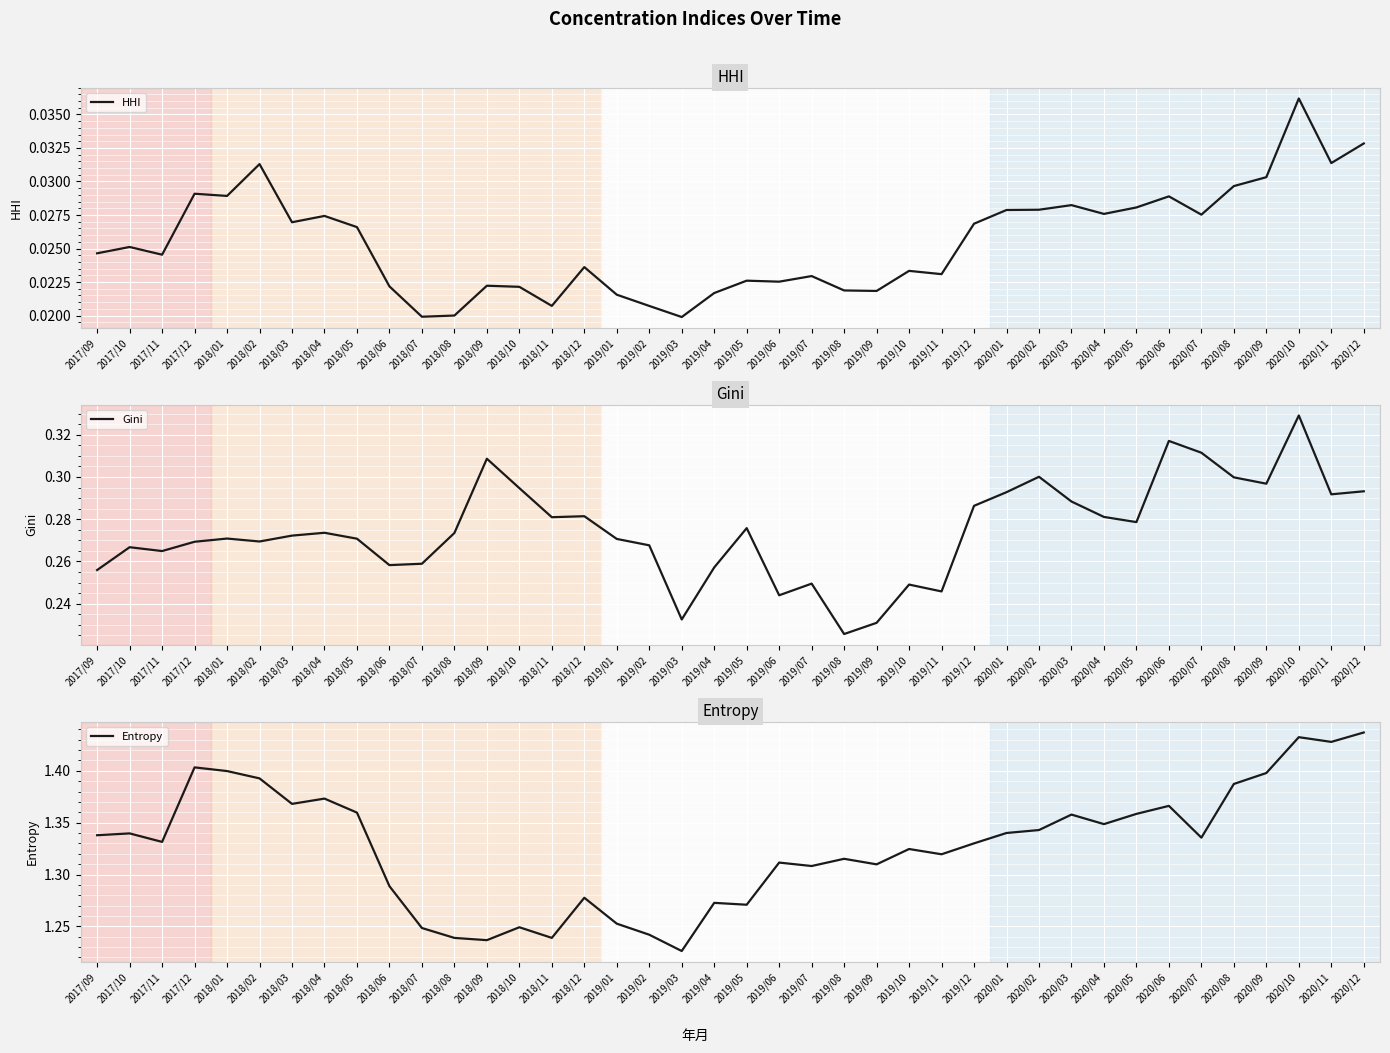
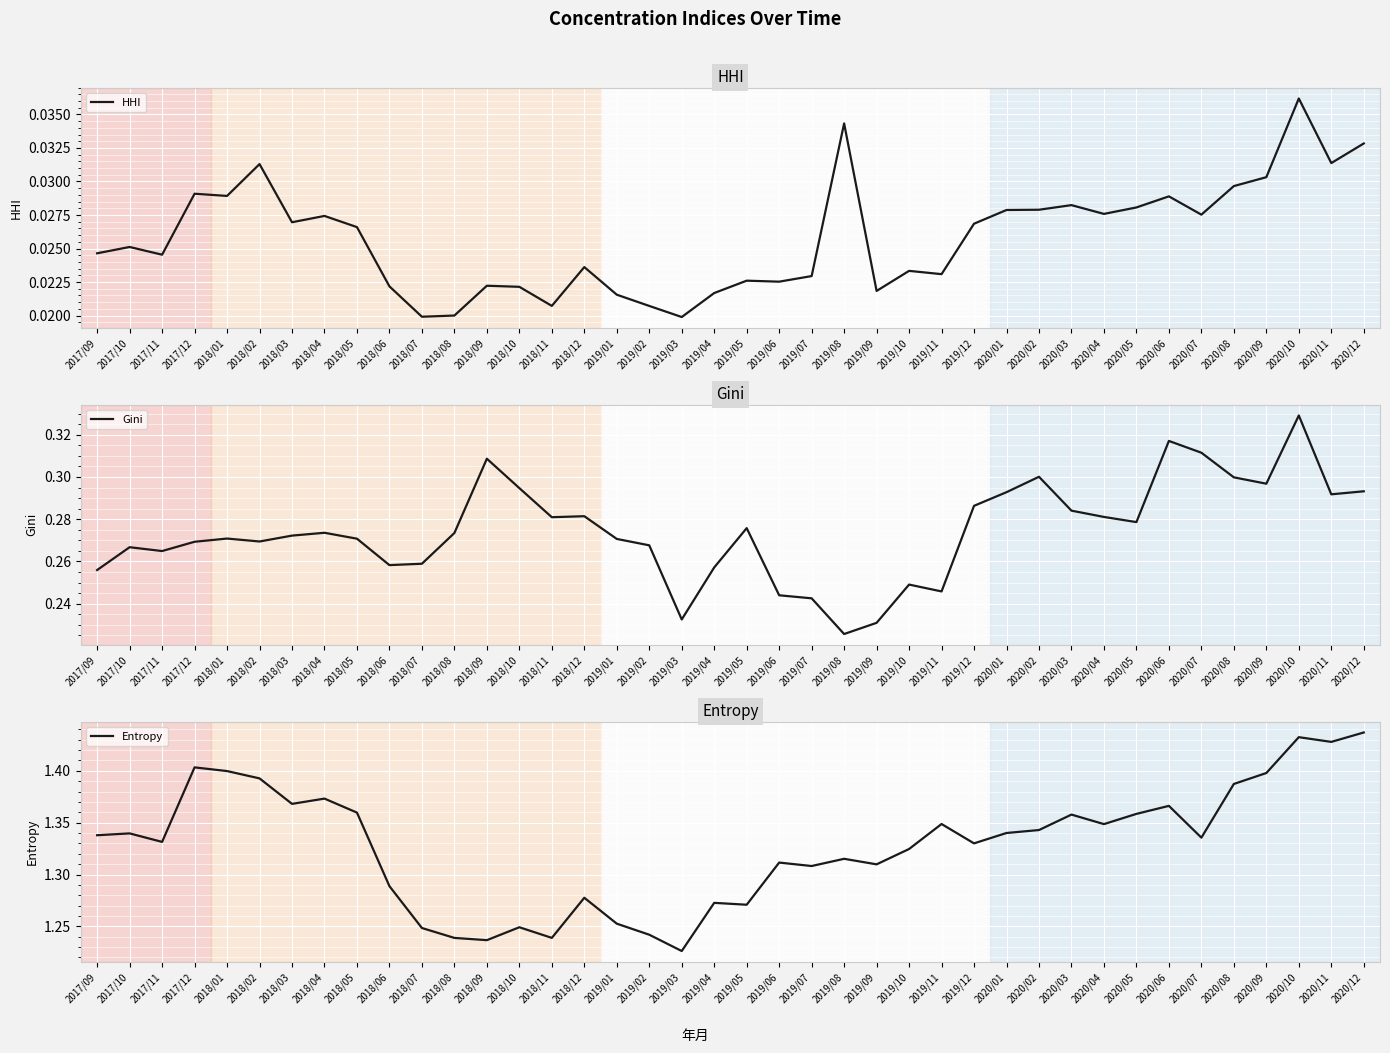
  {
    "HHI": {
      "2017/09": 0.0246,
      "2017/10": 0.0251,
      "2017/11": 0.0245,
      "2017/12": 0.0291,
      "2018/01": 0.0289,
      "2018/02": 0.0313,
      "2018/03": 0.0270,
      "2018/04": 0.0274,
      "2018/05": 0.0266,
      "2018/06": 0.0222,
      "2018/07": 0.0199,
      "2018/08": 0.0200,
      "2018/09": 0.0222,
      "2018/10": 0.0221,
      "2018/11": 0.0207,
      "2018/12": 0.0236,
      "2019/01": 0.0216,
      "2019/02": 0.0207,
      "2019/03": 0.0199,
      "2019/04": 0.0217,
      "2019/05": 0.0226,
      "2019/06": 0.0225,
      "2019/07": 0.0229,
-     "2019/08": 0.0219,
+     "2019/08": 0.0343,
      "2019/09": 0.0218,
      "2019/10": 0.0233,
      "2019/11": 0.0231,
      "2019/12": 0.0269,
      "2020/01": 0.0279,
      "2020/02": 0.0279,
      "2020/03": 0.0282,
      "2020/04": 0.0276,
      "2020/05": 0.0281,
      "2020/06": 0.0289,
      "2020/07": 0.0275,
      "2020/08": 0.0297,
      "2020/09": 0.0303,
      "2020/10": 0.0362,
      "2020/11": 0.0314,
      "2020/12": 0.0328
    },
    "Gini": {
      "2017/09": 0.256,
      "2017/10": 0.267,
      "2017/11": 0.265,
      "2017/12": 0.269,
      "2018/01": 0.271,
      "2018/02": 0.269,
      "2018/03": 0.272,
      "2018/04": 0.274,
      "2018/05": 0.271,
      "2018/06": 0.258,
      "2018/07": 0.259,
      "2018/08": 0.273,
      "2018/09": 0.309,
      "2018/10": 0.295,
      "2018/11": 0.281,
      "2018/12": 0.281,
      "2019/01": 0.271,
      "2019/02": 0.268,
      "2019/03": 0.233,
      "2019/04": 0.257,
      "2019/05": 0.276,
      "2019/06": 0.244,
-     "2019/07": 0.250,
+     "2019/07": 0.243,
      "2019/08": 0.226,
      "2019/09": 0.231,
      "2019/10": 0.249,
      "2019/11": 0.246,
      "2019/12": 0.286,
      "2020/01": 0.293,
      "2020/02": 0.300,
-     "2020/03": 0.288,
+     "2020/03": 0.284,
      "2020/04": 0.281,
      "2020/05": 0.279,
      "2020/06": 0.317,
      "2020/07": 0.311,
      "2020/08": 0.300,
      "2020/09": 0.297,
      "2020/10": 0.329,
      "2020/11": 0.292,
      "2020/12": 0.293
    },
    "Entropy": {
      "2017/09": 1.338,
      "2017/10": 1.340,
      "2017/11": 1.331,
      "2017/12": 1.403,
      "2018/01": 1.400,
      "2018/02": 1.393,
      "2018/03": 1.368,
      "2018/04": 1.373,
      "2018/05": 1.360,
      "2018/06": 1.289,
      "2018/07": 1.248,
      "2018/08": 1.239,
      "2018/09": 1.237,
      "2018/10": 1.249,
      "2018/11": 1.239,
      "2018/12": 1.278,
      "2019/01": 1.253,
      "2019/02": 1.242,
      "2019/03": 1.226,
      "2019/04": 1.273,
      "2019/05": 1.271,
      "2019/06": 1.312,
      "2019/07": 1.308,
      "2019/08": 1.315,
      "2019/09": 1.310,
      "2019/10": 1.325,
-     "2019/11": 1.320,
+     "2019/11": 1.349,
      "2019/12": 1.330,
      "2020/01": 1.340,
      "2020/02": 1.343,
      "2020/03": 1.358,
      "2020/04": 1.349,
      "2020/05": 1.358,
      "2020/06": 1.366,
      "2020/07": 1.336,
      "2020/08": 1.387,
      "2020/09": 1.398,
      "2020/10": 1.432,
      "2020/11": 1.428,
      "2020/12": 1.437
    }
  }
